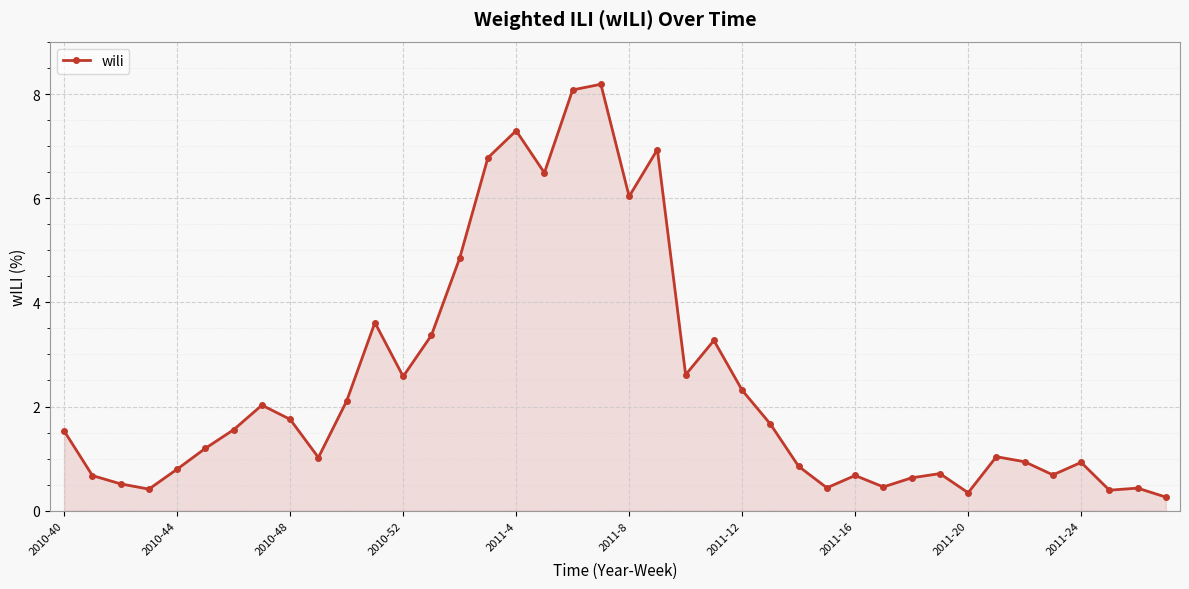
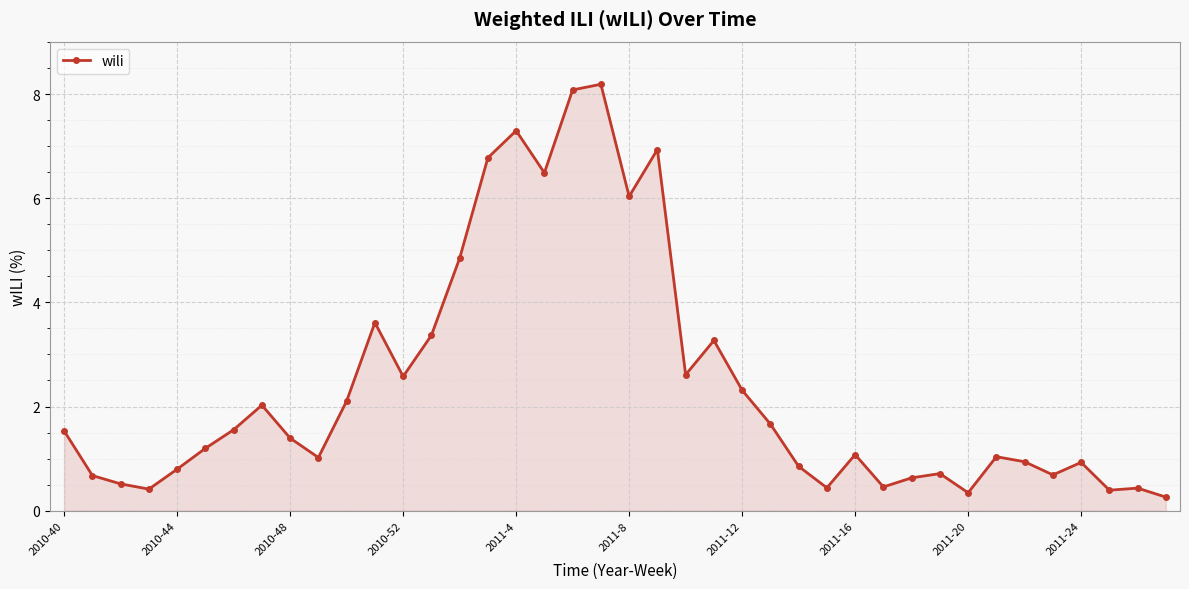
  {
    "2010-40": 1.5,
    "2010-44": 0.8,
-   "2010-48": 1.8,
+   "2010-48": 1.4,
    "2010-52": 2.6,
    "2011-4": 7.3,
    "2011-8": 6.0,
    "2011-12": 2.3,
-   "2011-16": 0.7,
+   "2011-16": 1.1,
    "2011-20": 0.3,
    "2011-24": 0.9
  }
